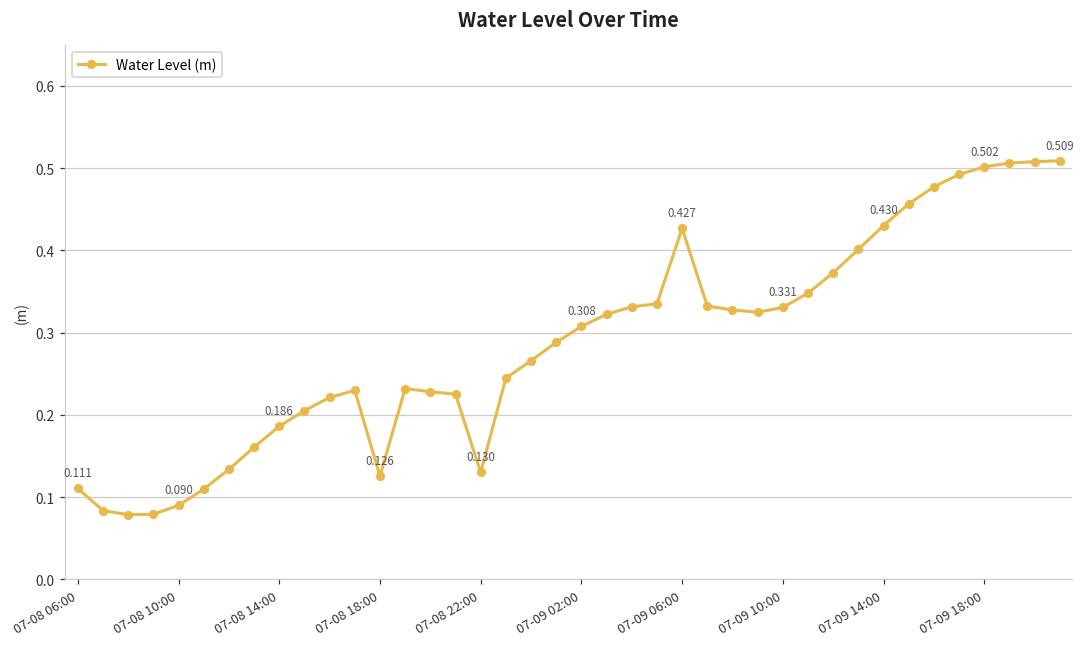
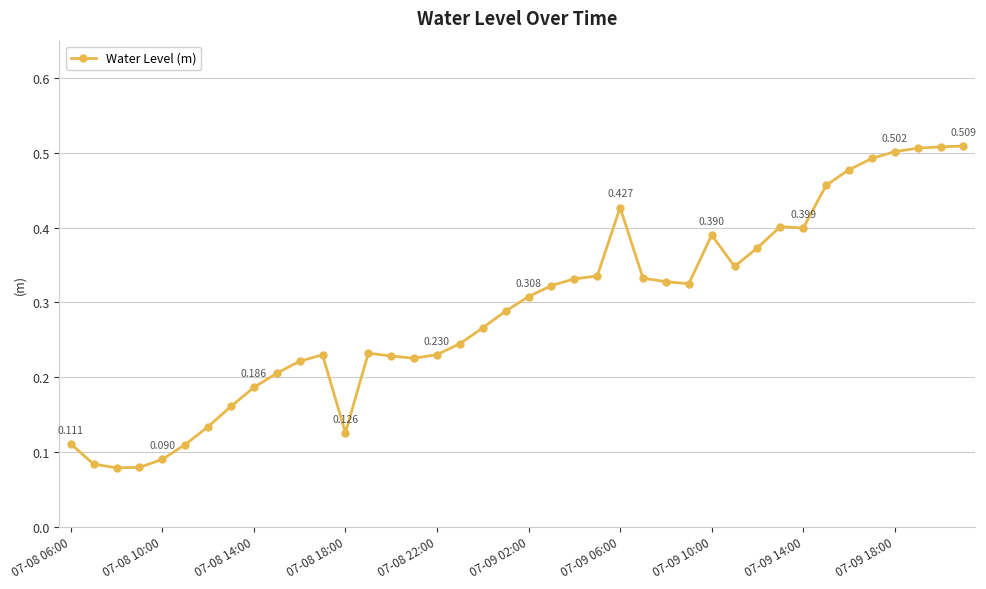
  {
    "07-08 06:00": 0.111,
    "07-08 10:00": 0.090,
    "07-08 14:00": 0.186,
    "07-08 18:00": 0.126,
-   "07-08 22:00": 0.130,
+   "07-08 22:00": 0.230,
    "07-09 02:00": 0.308,
    "07-09 06:00": 0.427,
-   "07-09 10:00": 0.331,
-   "07-09 14:00": 0.430,
+   "07-09 10:00": 0.390,
+   "07-09 14:00": 0.399,
    "07-09 18:00": 0.502
  }
